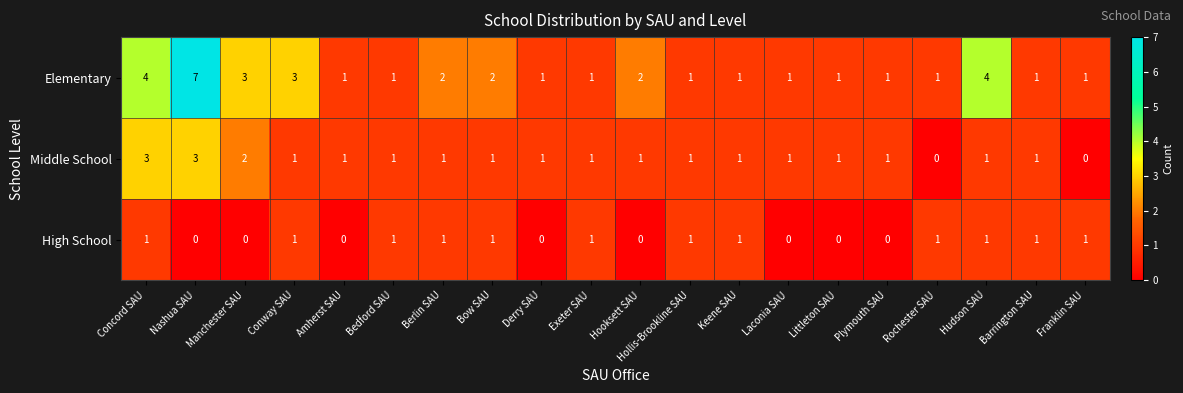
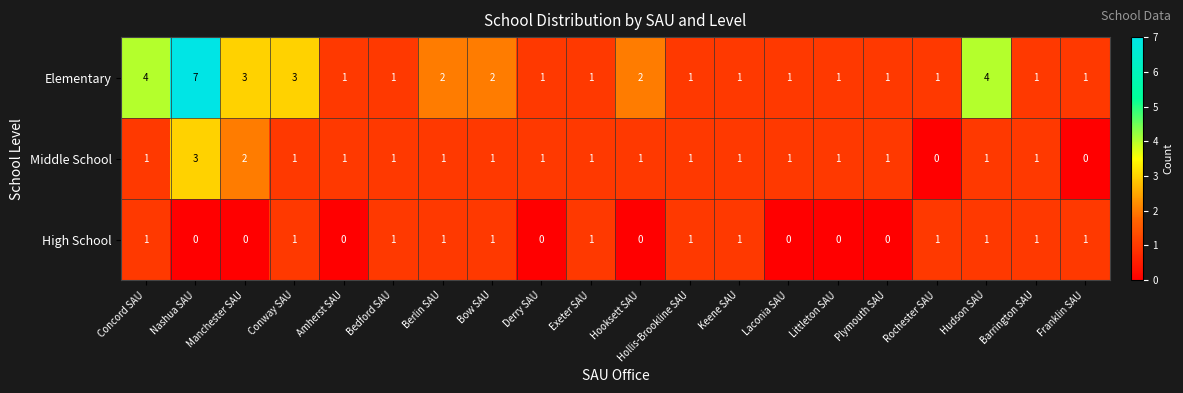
  {
    "Elementary": {
      "Concord SAU": 4,
      "Nashua SAU": 7,
      "Manchester SAU": 3,
      "Conway SAU": 3,
      "Amherst SAU": 1,
      "Bedford SAU": 1,
      "Berlin SAU": 2,
      "Bow SAU": 2,
      "Derry SAU": 1,
      "Exeter SAU": 1,
      "Hooksett SAU": 2,
      "Hollis-Brookline SAU": 1,
      "Keene SAU": 1,
      "Laconia SAU": 1,
      "Littleton SAU": 1,
      "Plymouth SAU": 1,
      "Rochester SAU": 1,
      "Hudson SAU": 4,
      "Barrington SAU": 1,
      "Franklin SAU": 1
    },
    "Middle School": {
-     "Concord SAU": 3,
+     "Concord SAU": 1,
      "Nashua SAU": 3,
      "Manchester SAU": 2,
      "Conway SAU": 1,
      "Amherst SAU": 1,
      "Bedford SAU": 1,
      "Berlin SAU": 1,
      "Bow SAU": 1,
      "Derry SAU": 1,
      "Exeter SAU": 1,
      "Hooksett SAU": 1,
      "Hollis-Brookline SAU": 1,
      "Keene SAU": 1,
      "Laconia SAU": 1,
      "Littleton SAU": 1,
      "Plymouth SAU": 1,
      "Rochester SAU": 0,
      "Hudson SAU": 1,
      "Barrington SAU": 1,
      "Franklin SAU": 0
    },
    "High School": {
      "Concord SAU": 1,
      "Nashua SAU": 0,
      "Manchester SAU": 0,
      "Conway SAU": 1,
      "Amherst SAU": 0,
      "Bedford SAU": 1,
      "Berlin SAU": 1,
      "Bow SAU": 1,
      "Derry SAU": 0,
      "Exeter SAU": 1,
      "Hooksett SAU": 0,
      "Hollis-Brookline SAU": 1,
      "Keene SAU": 1,
      "Laconia SAU": 0,
      "Littleton SAU": 0,
      "Plymouth SAU": 0,
      "Rochester SAU": 1,
      "Hudson SAU": 1,
      "Barrington SAU": 1,
      "Franklin SAU": 1
    }
  }
